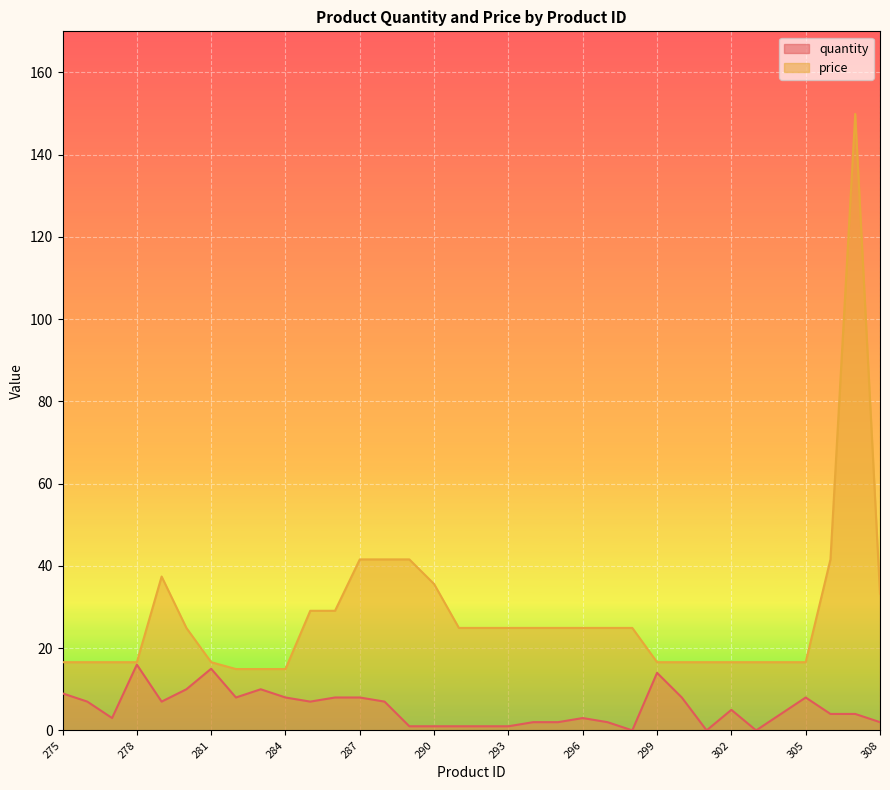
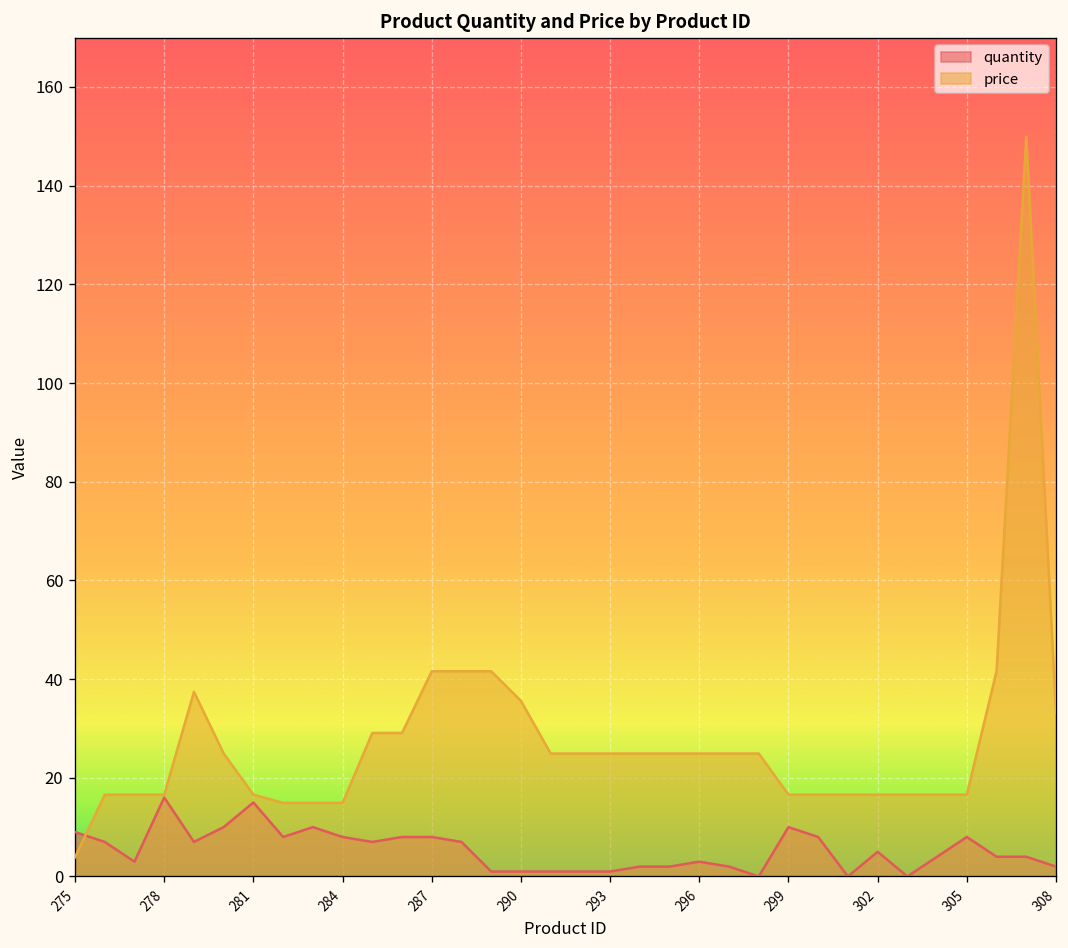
  {
    "quantity": {
      "275": 9,
      "281": 15,
      "284": 8,
      "287": 8,
      "290": 1,
      "293": 1,
      "296": 3,
-     "299": 14,
+     "299": 10,
      "302": 5,
      "305": 8,
      "308": 2
    },
    "price": {
-     "275": 17,
+     "275": 4,
      "281": 17,
      "284": 15,
      "287": 42,
      "290": 36,
      "293": 25,
      "296": 25,
      "299": 17,
      "302": 17,
      "305": 17,
      "308": 33
    }
  }
